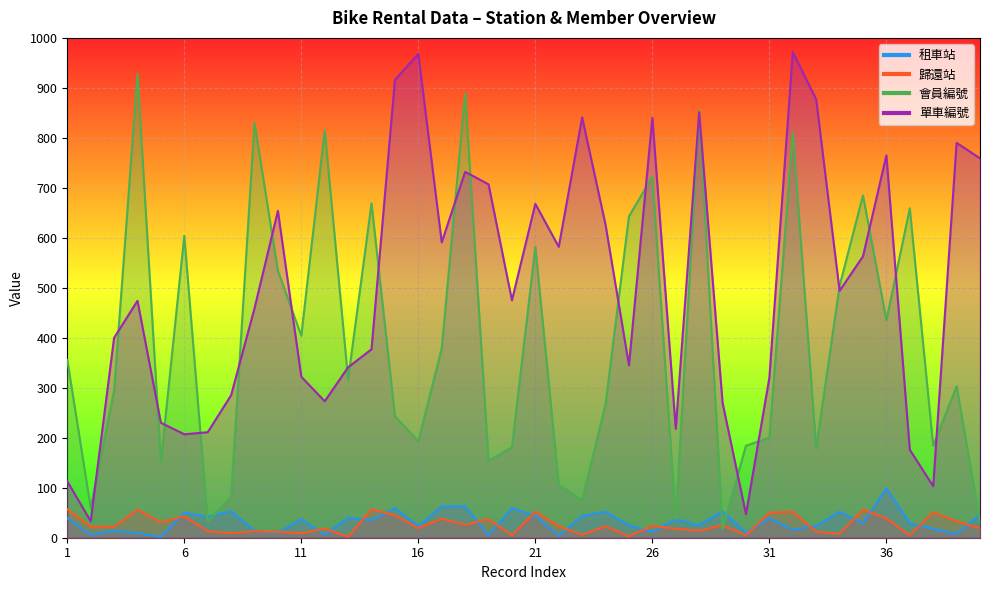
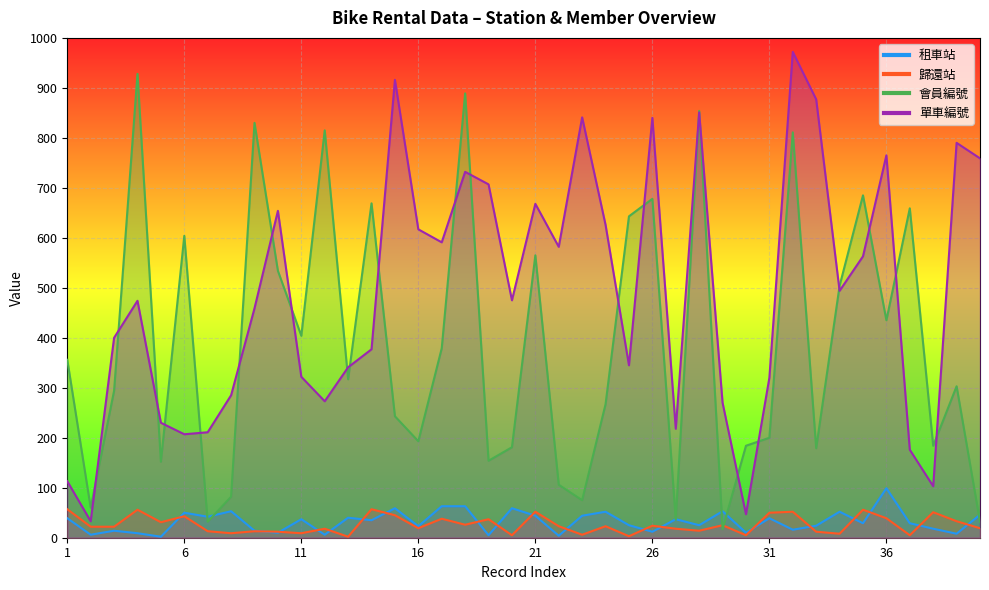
  {
    "租車站": {
      "1": 40,
      "6": 50,
      "11": 40,
      "21": 40,
      "26": 10,
      "31": 40,
      "36": 100
    },
    "歸還站": {
      "1": 60,
      "6": 40,
      "11": 10,
      "21": 50,
      "26": 20,
      "31": 50,
      "36": 40
    },
    "會員編號": {
      "1": 360,
      "6": 600,
      "11": 400,
      "16": 190,
-     "21": 580,
-     "26": 720,
+     "21": 570,
+     "26": 680,
      "31": 200,
      "36": 440
    },
    "單車編號": {
      "1": 110,
      "6": 210,
      "11": 320,
-     "16": 970,
+     "16": 620,
      "21": 670,
      "26": 840,
      "31": 320,
      "36": 770
    }
  }
